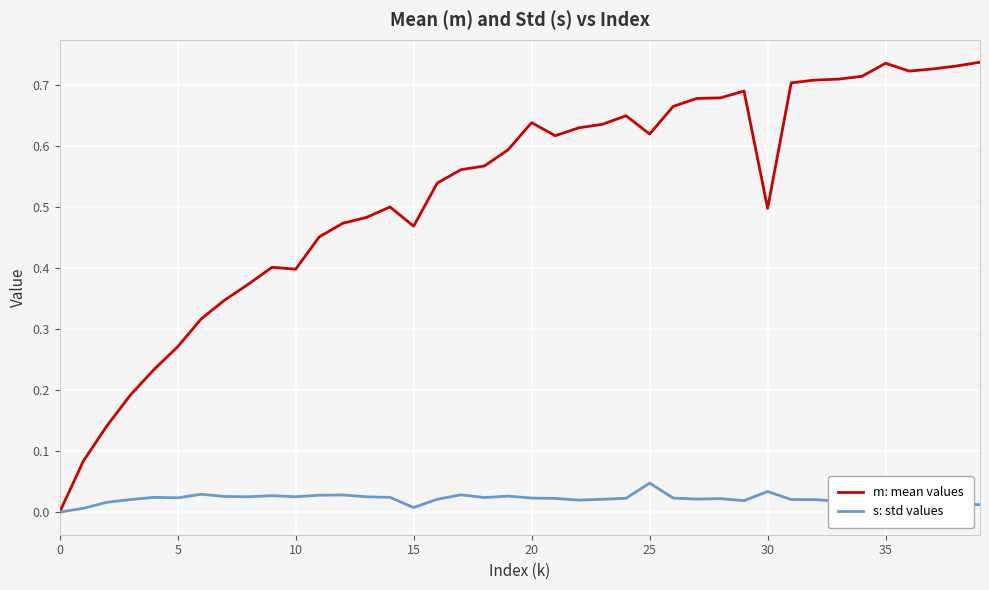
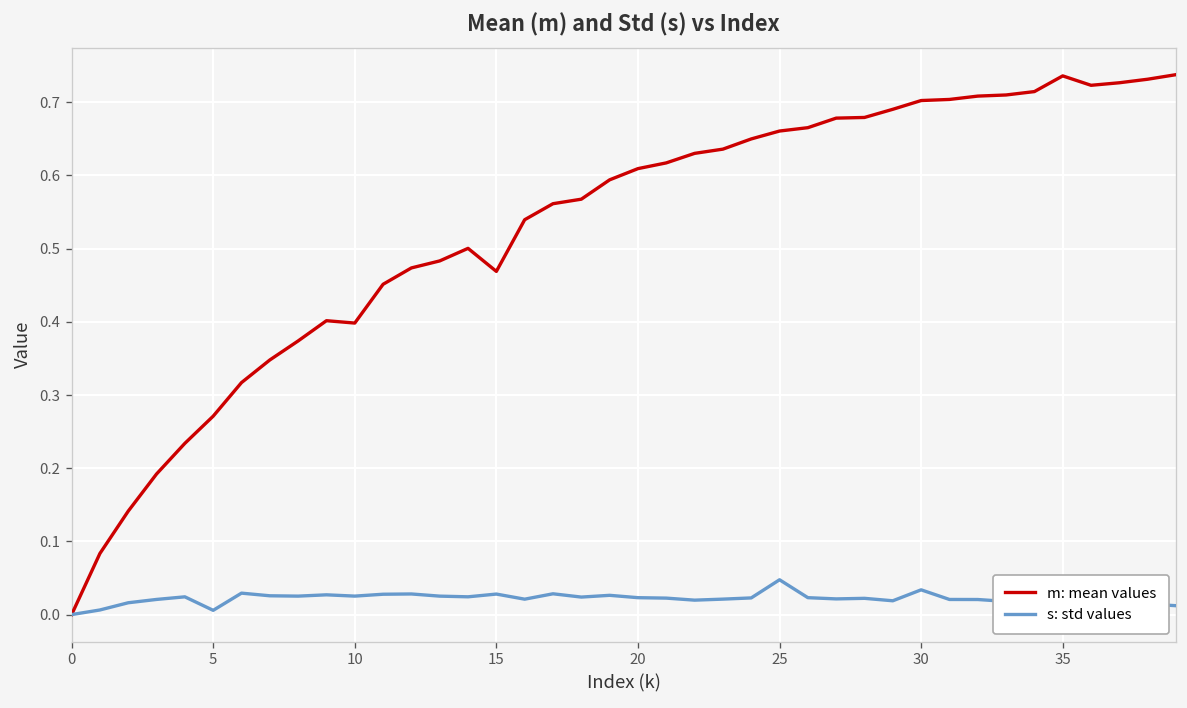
  {
    "m: mean values": {
      "5": 0.27,
      "10": 0.40,
      "15": 0.47,
-     "20": 0.64,
-     "25": 0.62,
-     "30": 0.50,
+     "20": 0.61,
+     "25": 0.66,
+     "30": 0.70,
      "35": 0.74
    },
    "s: std values": {
-     "5": 0.02,
+     "5": 0.01,
      "10": 0.03,
-     "15": 0.01,
+     "15": 0.03,
      "20": 0.02,
      "25": 0.05,
      "30": 0.03
    }
  }
